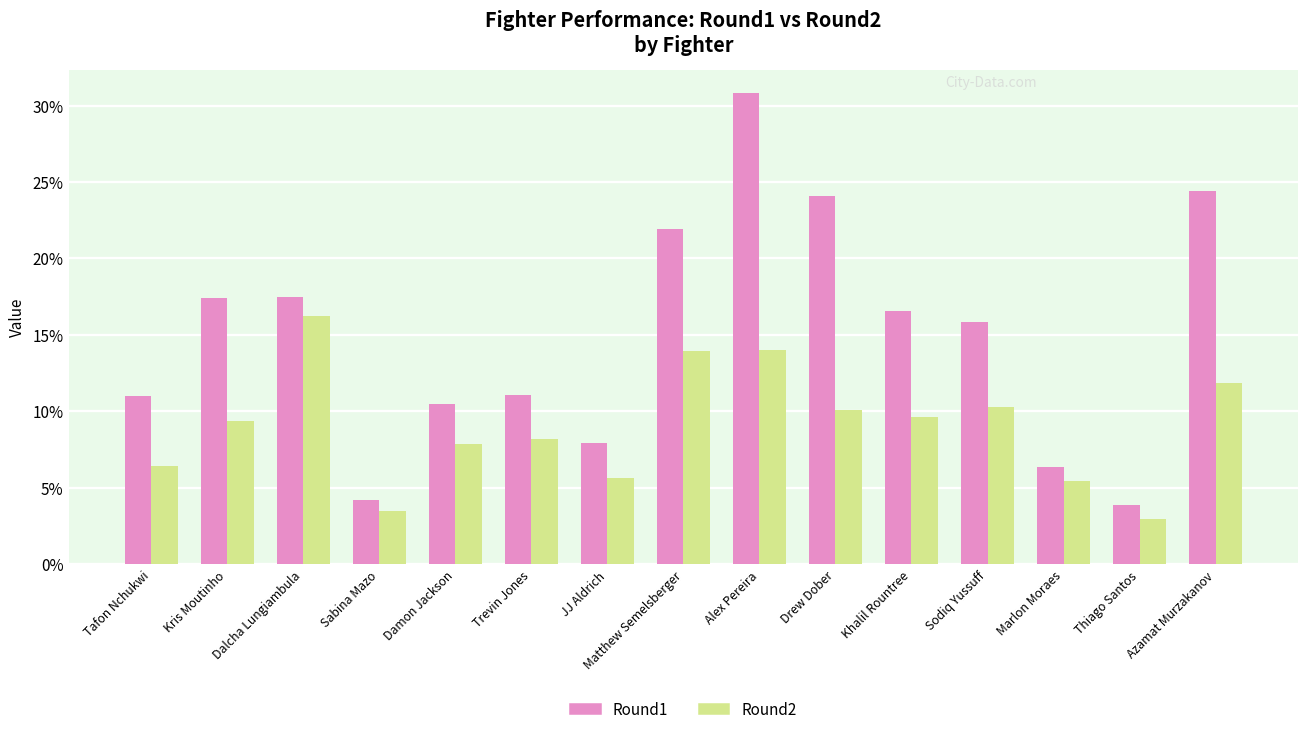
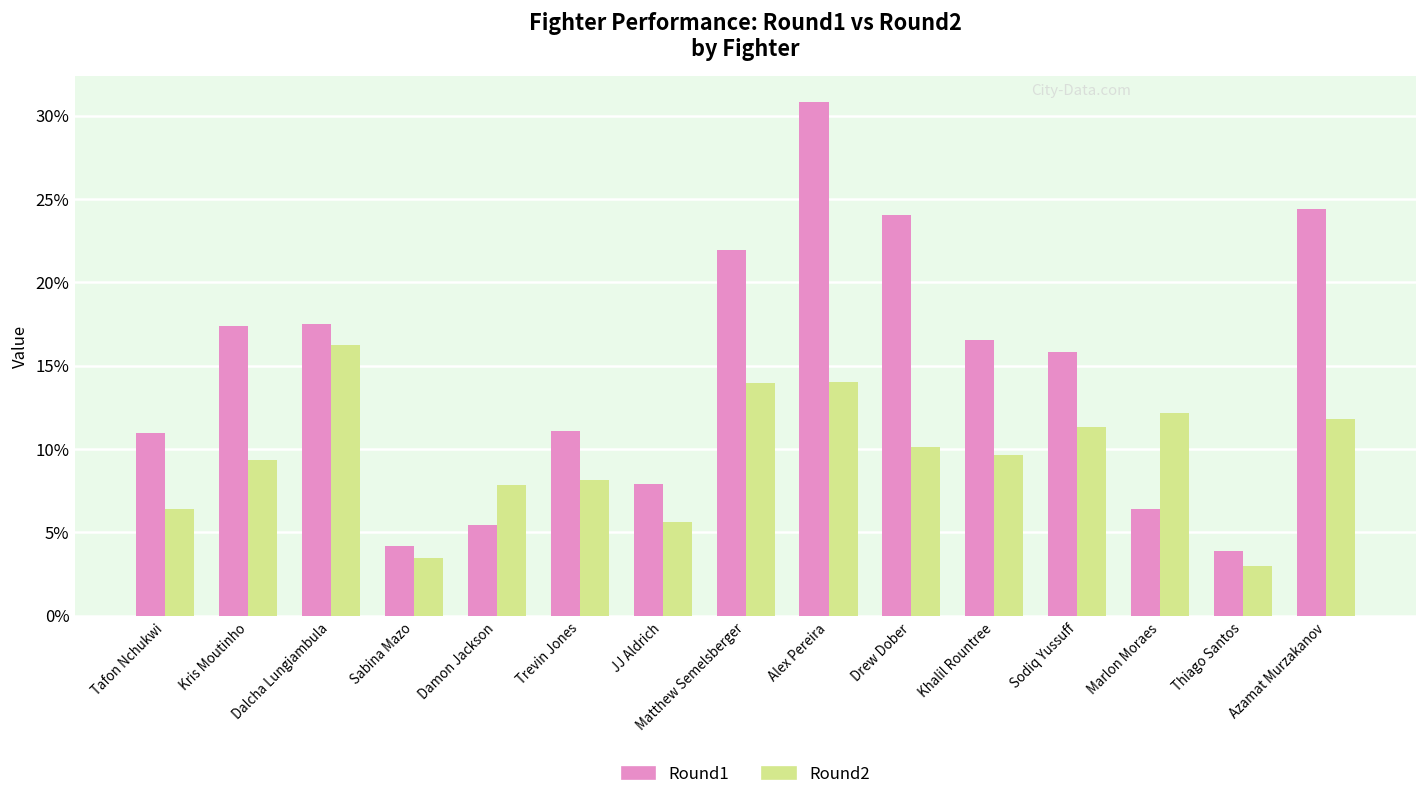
  {
    "Round1": {
      "Tafon Nchukwi": "11.0%",
      "Kris Moutinho": "17.4%",
      "Dalcha Lungiambula": "17.5%",
      "Sabina Mazo": "4.2%",
-     "Damon Jackson": "10.5%",
+     "Damon Jackson": "5.4%",
      "Trevin Jones": "11.1%",
      "JJ Aldrich": "7.9%",
      "Matthew Semelsberger": "22.0%",
      "Alex Pereira": "30.8%",
      "Drew Dober": "24.1%",
      "Khalil Rountree": "16.6%",
      "Sodiq Yussuff": "15.8%",
      "Marlon Moraes": "6.4%",
      "Thiago Santos": "3.9%",
      "Azamat Murzakanov": "24.4%"
    },
    "Round2": {
      "Tafon Nchukwi": "6.4%",
      "Kris Moutinho": "9.4%",
      "Dalcha Lungiambula": "16.2%",
      "Sabina Mazo": "3.4%",
      "Damon Jackson": "7.8%",
      "Trevin Jones": "8.2%",
      "JJ Aldrich": "5.6%",
      "Matthew Semelsberger": "14.0%",
      "Alex Pereira": "14.0%",
      "Drew Dober": "10.1%",
      "Khalil Rountree": "9.6%",
-     "Sodiq Yussuff": "10.3%",
-     "Marlon Moraes": "5.5%",
+     "Sodiq Yussuff": "11.3%",
+     "Marlon Moraes": "12.2%",
      "Thiago Santos": "3.0%",
      "Azamat Murzakanov": "11.8%"
    }
  }
